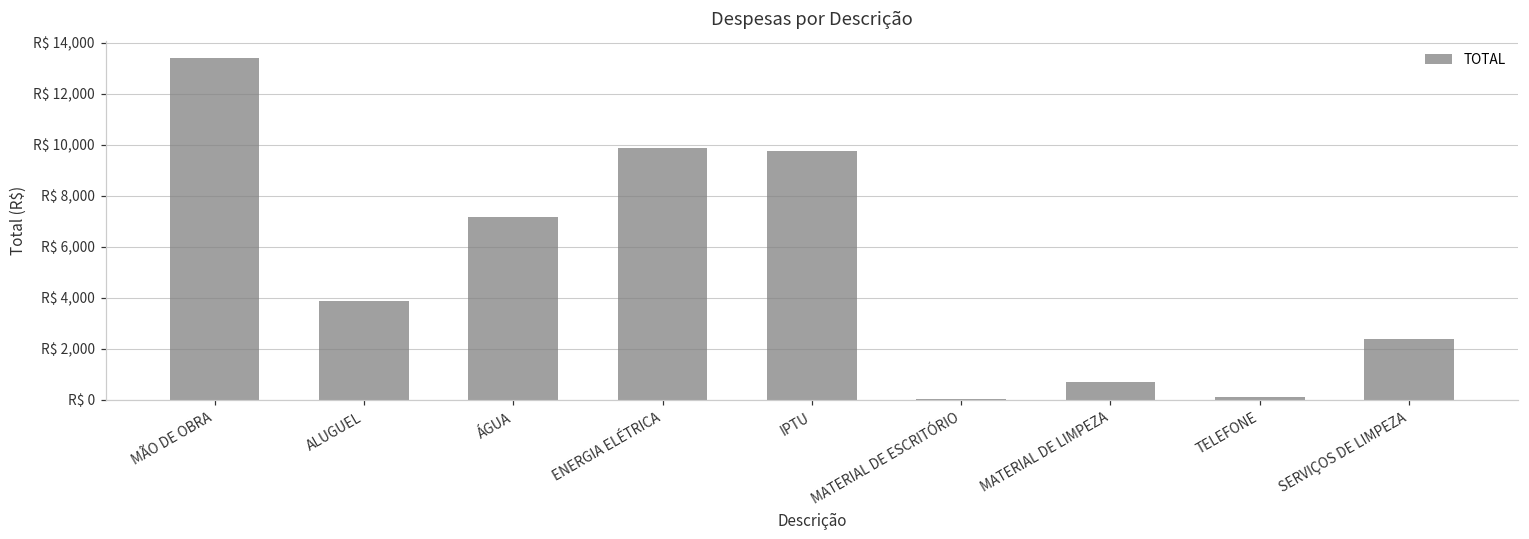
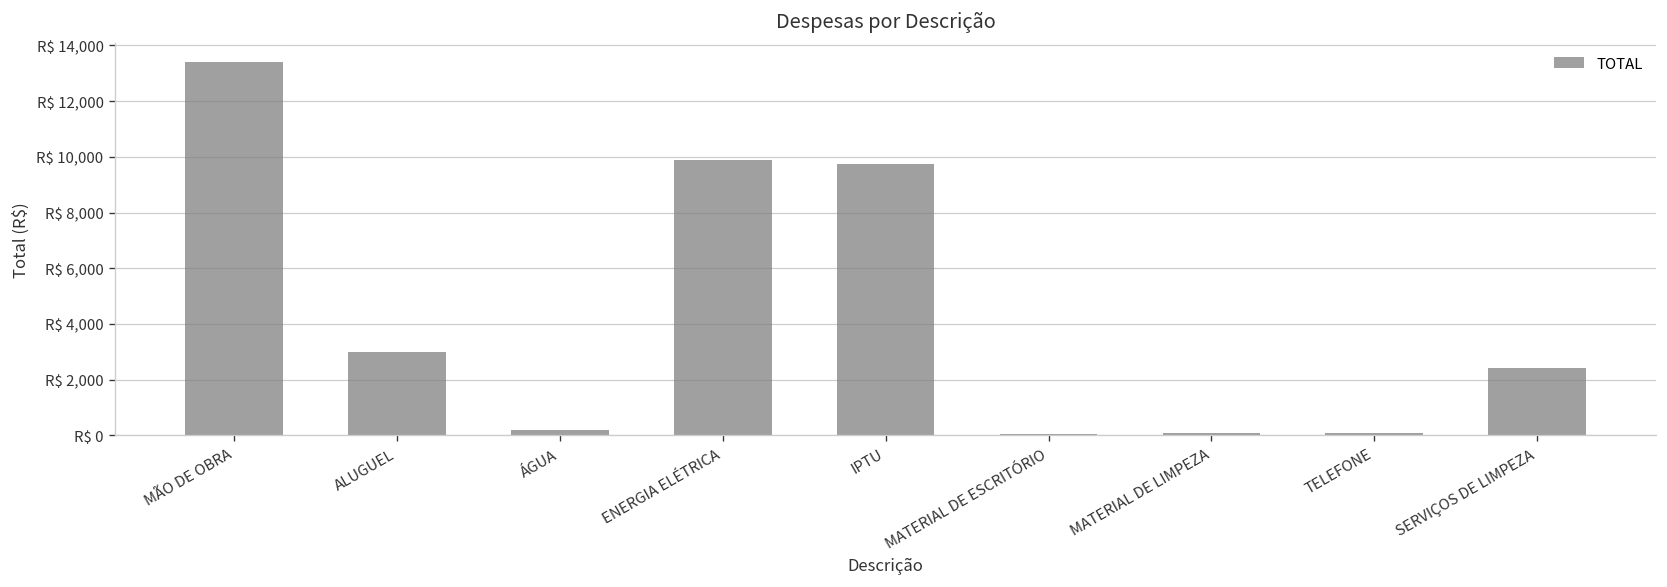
  {
    "MÃO DE OBRA": "R$ 13,400",
-   "ALUGUEL": "R$ 3,900",
-   "ÁGUA": "R$ 7,200",
+   "ALUGUEL": "R$ 3,000",
+   "ÁGUA": "R$ 200",
    "ENERGIA ELÉTRICA": "R$ 9,900",
    "IPTU": "R$ 9,700",
-   "MATERIAL DE LIMPEZA": "R$ 700",
+   "MATERIAL DE LIMPEZA": "R$ 100",
    "SERVIÇOS DE LIMPEZA": "R$ 2,400"
  }
